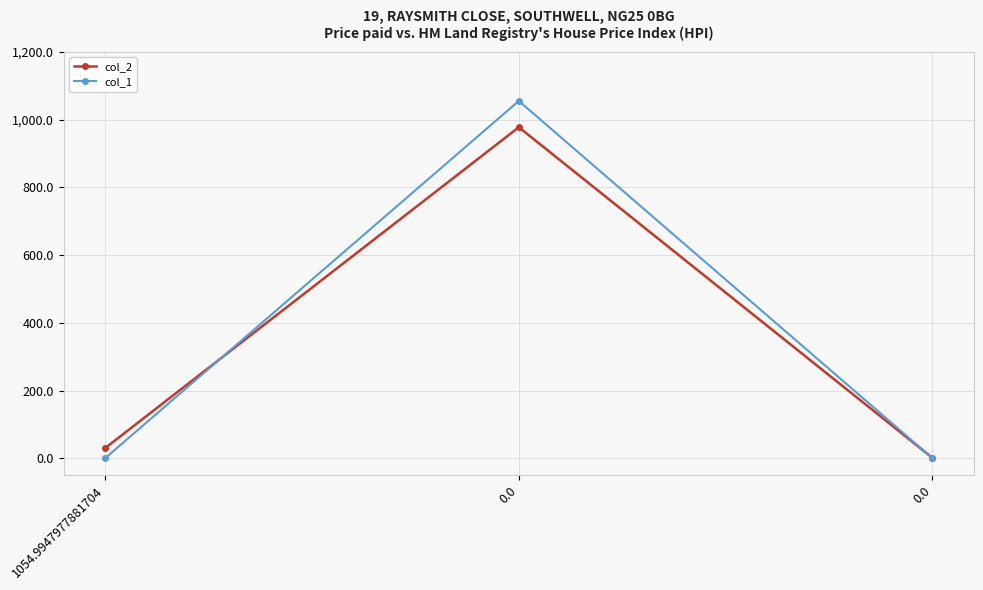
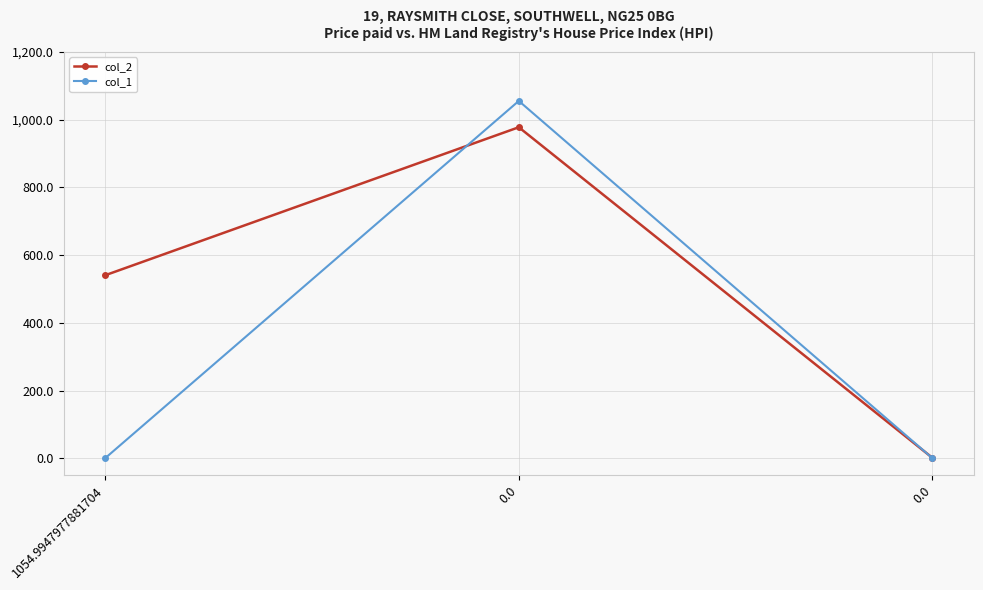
  {
    "col_2": {
-     "1054.9947977881704": 30
+     "1054.9947977881704": 540
    },
    "col_1": {
      "1054.9947977881704": 0
    }
  }
